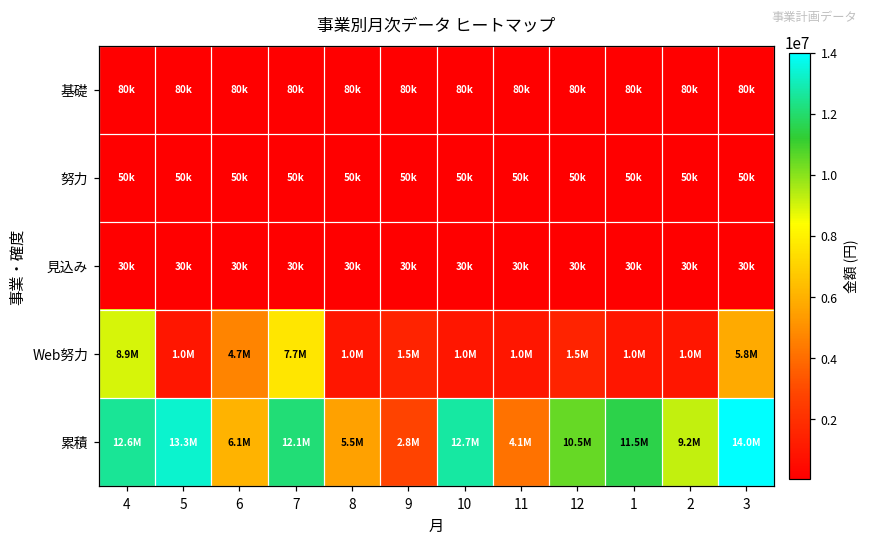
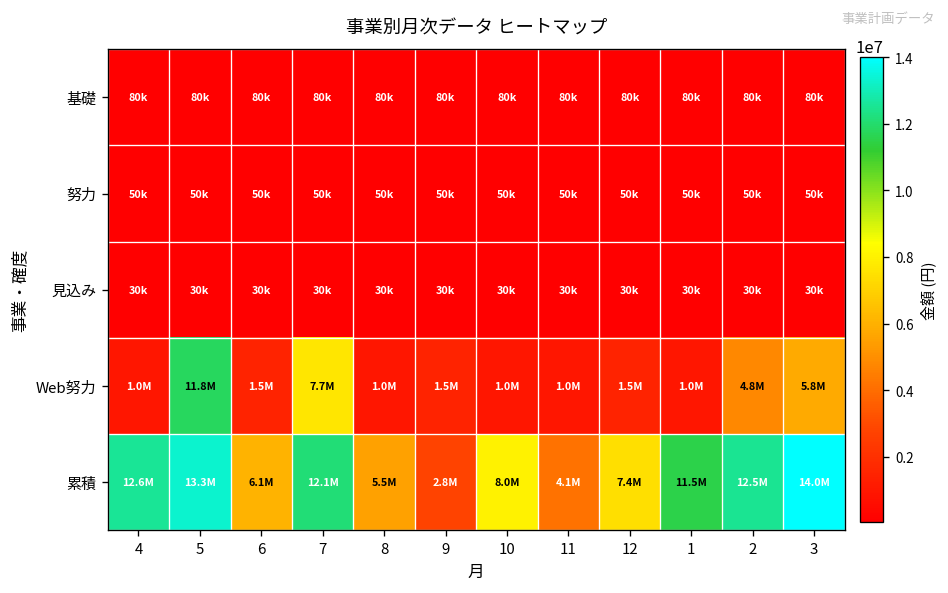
  {
    "基礎": {
      "4": "80k",
      "5": "80k",
      "6": "80k",
      "7": "80k",
      "8": "80k",
      "9": "80k",
      "10": "80k",
      "11": "80k",
      "12": "80k",
      "1": "80k",
      "2": "80k",
      "3": "80k"
    },
    "努力": {
      "4": "50k",
      "5": "50k",
      "6": "50k",
      "7": "50k",
      "8": "50k",
      "9": "50k",
      "10": "50k",
      "11": "50k",
      "12": "50k",
      "1": "50k",
      "2": "50k",
      "3": "50k"
    },
    "見込み": {
      "4": "30k",
      "5": "30k",
      "6": "30k",
      "7": "30k",
      "8": "30k",
      "9": "30k",
      "10": "30k",
      "11": "30k",
      "12": "30k",
      "1": "30k",
      "2": "30k",
      "3": "30k"
    },
    "Web努力": {
-     "4": "8.9M",
-     "5": "1.0M",
-     "6": "4.7M",
+     "4": "1.0M",
+     "5": "11.8M",
+     "6": "1.5M",
      "7": "7.7M",
      "8": "1.0M",
      "9": "1.5M",
      "10": "1.0M",
      "11": "1.0M",
      "12": "1.5M",
      "1": "1.0M",
-     "2": "1.0M",
+     "2": "4.8M",
      "3": "5.8M"
    },
    "累積": {
      "4": "12.6M",
      "5": "13.3M",
      "6": "6.1M",
      "7": "12.1M",
      "8": "5.5M",
      "9": "2.8M",
-     "10": "12.7M",
+     "10": "8.0M",
      "11": "4.1M",
-     "12": "10.5M",
+     "12": "7.4M",
      "1": "11.5M",
-     "2": "9.2M",
+     "2": "12.5M",
      "3": "14.0M"
    }
  }
